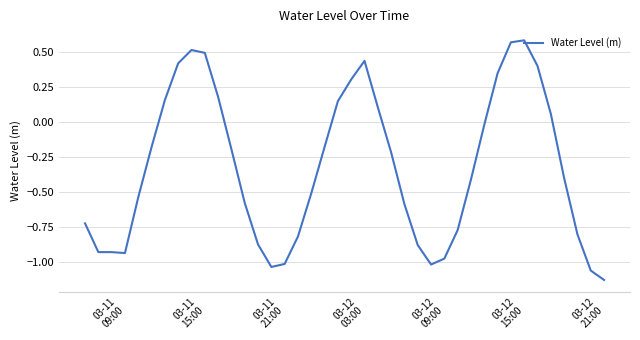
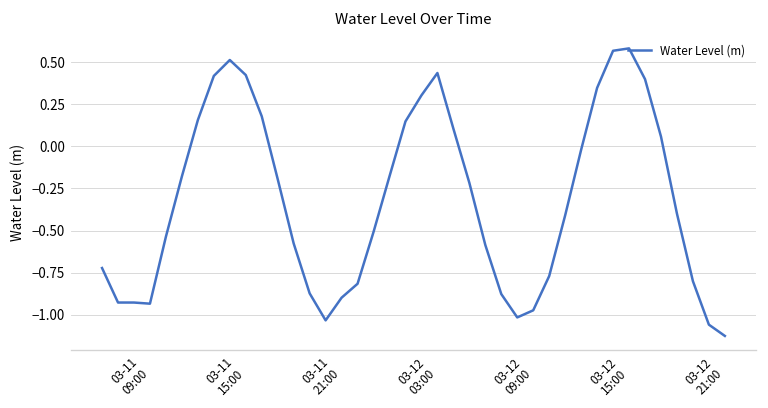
  {
    "03-11 09:00": -0.93,
-   "03-11 15:00": 0.49,
-   "03-11 21:00": -1.01,
+   "03-11 15:00": 0.42,
+   "03-11 21:00": -0.90,
    "03-12 03:00": 0.44,
    "03-12 09:00": -0.97,
    "03-12 15:00": 0.58,
    "03-12 21:00": -1.13
  }
